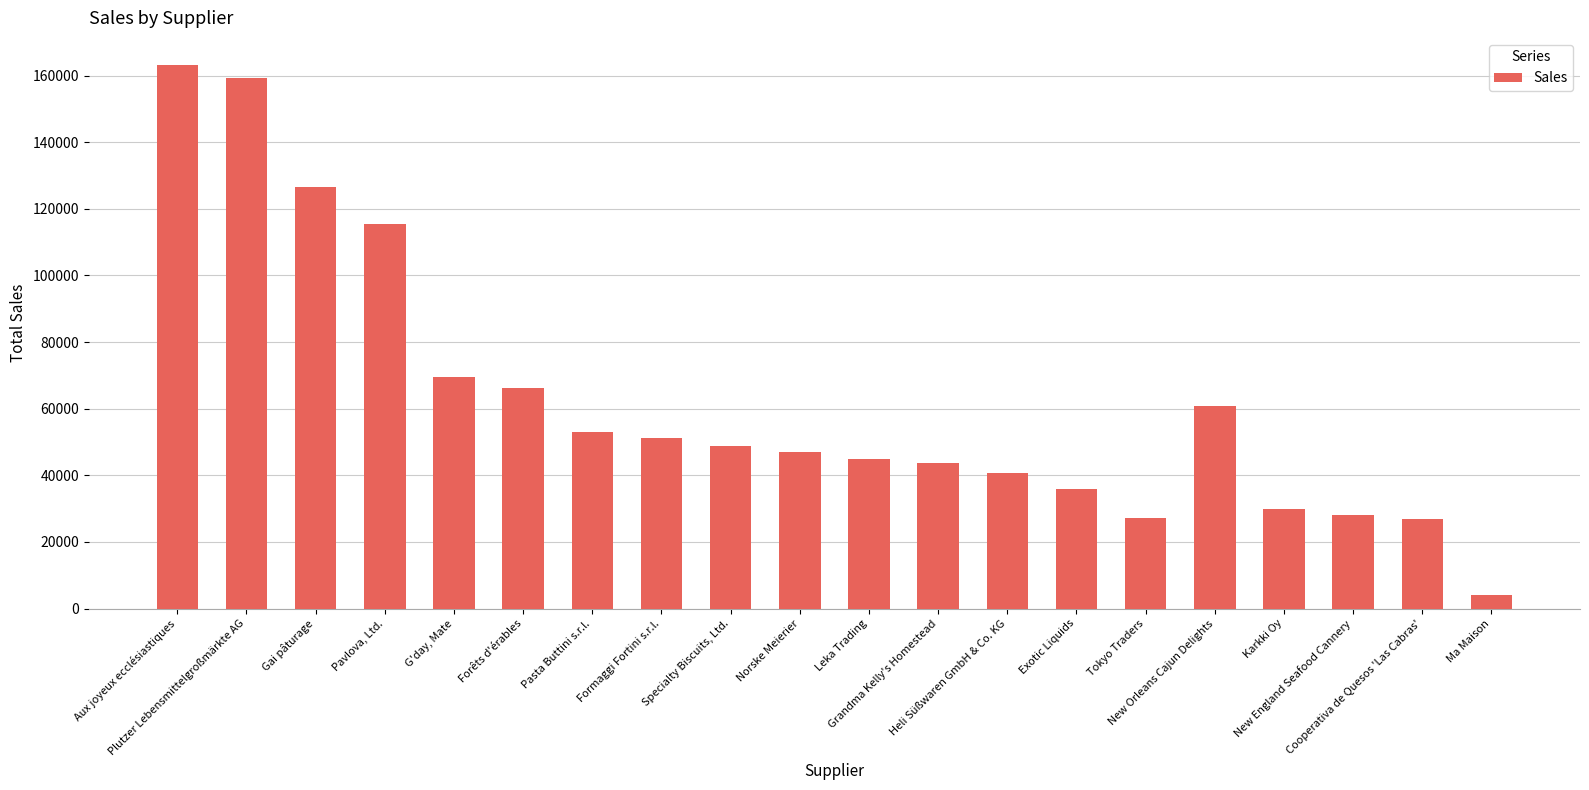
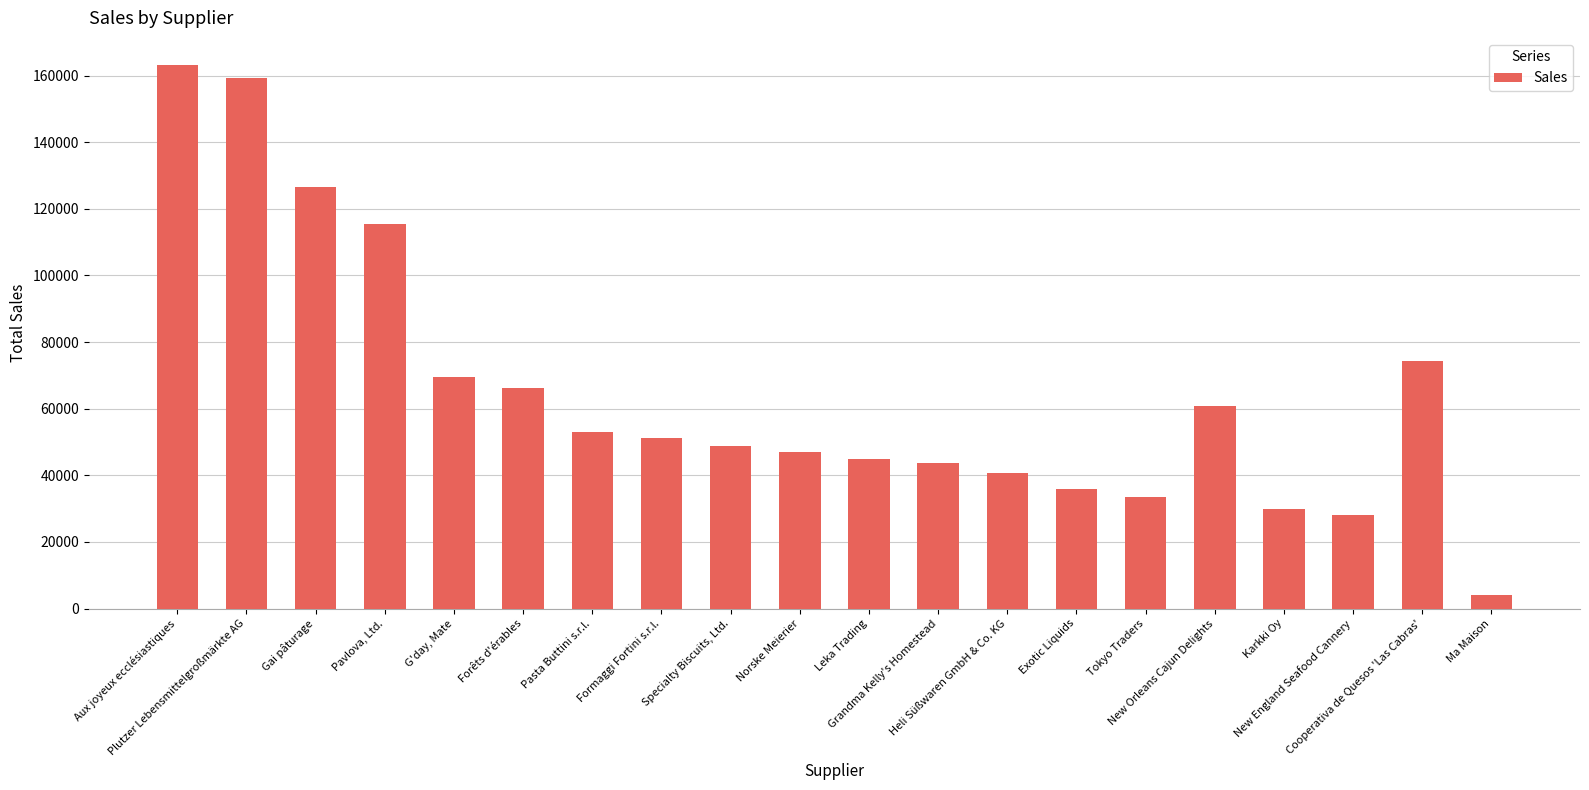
  {
    "Aux joyeux ecclésiastiques": 163000,
    "Plutzer Lebensmittelgroßmärkte AG": 159000,
    "Gai pâturage": 127000,
    "Pavlova, Ltd.": 115000,
    "G'day, Mate": 70000,
    "Forêts d'érables": 66000,
    "Pasta Buttini s.r.l.": 53000,
    "Formaggi Fortini s.r.l.": 51000,
    "Specialty Biscuits, Ltd.": 49000,
    "Norske Meierier": 47000,
    "Leka Trading": 45000,
    "Grandma Kelly's Homestead": 44000,
    "Heli Süßwaren GmbH & Co. KG": 41000,
    "Exotic Liquids": 36000,
-   "Tokyo Traders": 27000,
+   "Tokyo Traders": 34000,
    "New Orleans Cajun Delights": 61000,
    "Karkki Oy": 30000,
    "New England Seafood Cannery": 28000,
-   "Cooperativa de Quesos 'Las Cabras'": 27000,
+   "Cooperativa de Quesos 'Las Cabras'": 74000,
    "Ma Maison": 4000
  }
